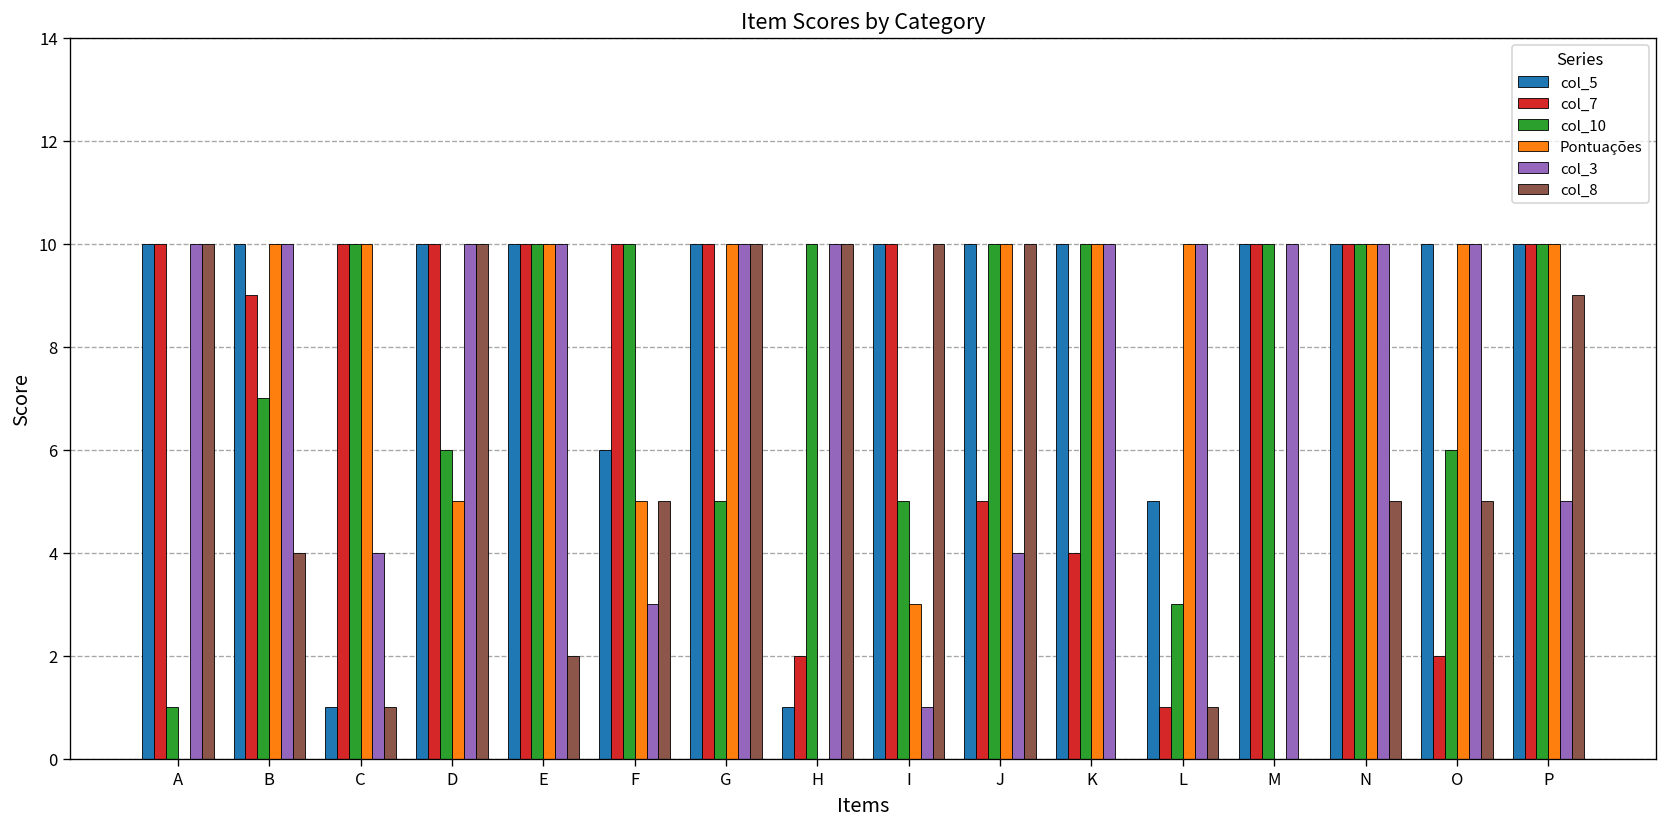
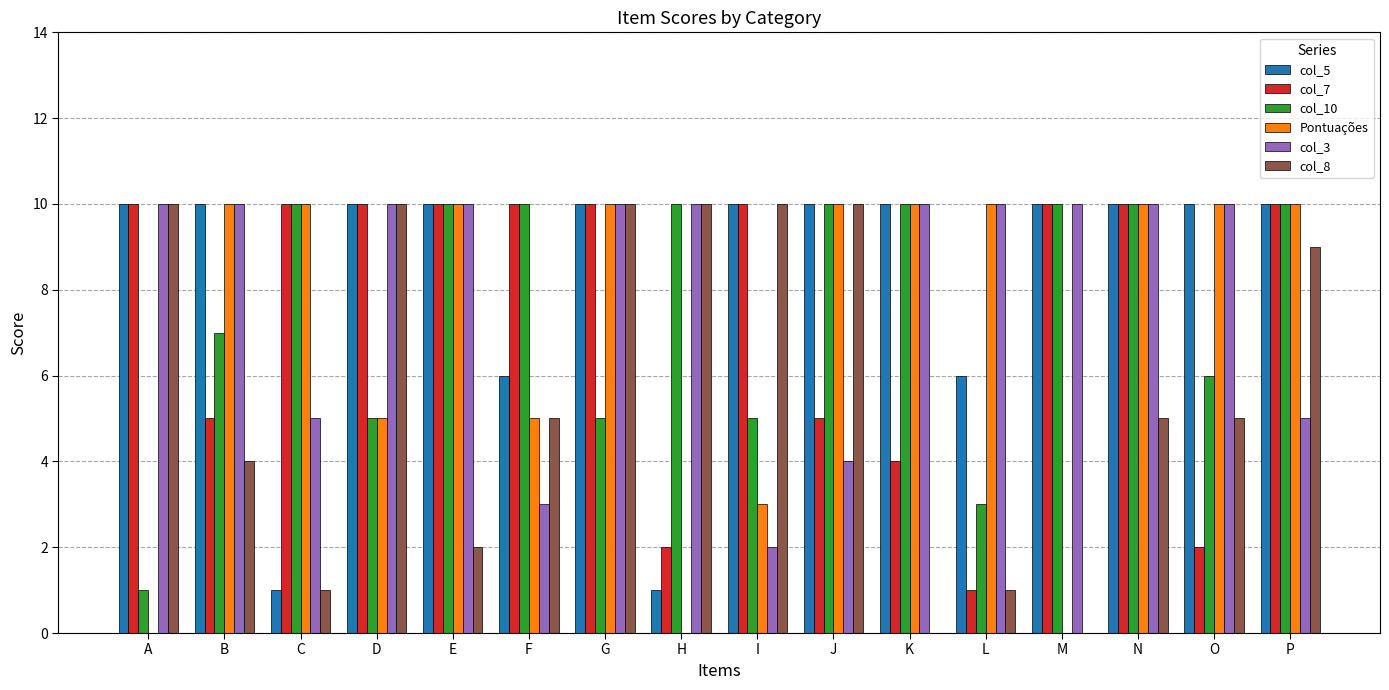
  {
    "col_5": {
      "A": 10,
      "B": 10,
      "C": 1,
      "D": 10,
      "E": 10,
      "F": 6,
      "G": 10,
      "H": 1,
      "I": 10,
      "J": 10,
      "K": 10,
-     "L": 5,
+     "L": 6,
      "M": 10,
      "N": 10,
      "O": 10,
      "P": 10
    },
    "col_7": {
      "A": 10,
-     "B": 9,
+     "B": 5,
      "C": 10,
      "D": 10,
      "E": 10,
      "F": 10,
      "G": 10,
      "H": 2,
      "I": 10,
      "J": 5,
      "K": 4,
      "L": 1,
      "M": 10,
      "N": 10,
      "O": 2,
      "P": 10
    },
    "col_10": {
      "A": 1,
      "B": 7,
      "C": 10,
-     "D": 6,
+     "D": 5,
      "E": 10,
      "F": 10,
      "G": 5,
      "H": 10,
      "I": 5,
      "J": 10,
      "K": 10,
      "L": 3,
      "M": 10,
      "N": 10,
      "O": 6,
      "P": 10
    },
    "Pontuações": {
      "A": 0,
      "B": 10,
      "C": 10,
      "D": 5,
      "E": 10,
      "F": 5,
      "G": 10,
      "H": 0,
      "I": 3,
      "J": 10,
      "K": 10,
      "L": 10,
      "M": 0,
      "N": 10,
      "O": 10,
      "P": 10
    },
    "col_3": {
      "A": 10,
      "B": 10,
-     "C": 4,
+     "C": 5,
      "D": 10,
      "E": 10,
      "F": 3,
      "G": 10,
      "H": 10,
-     "I": 1,
+     "I": 2,
      "J": 4,
      "K": 10,
      "L": 10,
      "M": 10,
      "N": 10,
      "O": 10,
      "P": 5
    },
    "col_8": {
      "A": 10,
      "B": 4,
      "C": 1,
      "D": 10,
      "E": 2,
      "F": 5,
      "G": 10,
      "H": 10,
      "I": 10,
      "J": 10,
      "K": 0,
      "L": 1,
      "M": 0,
      "N": 5,
      "O": 5,
      "P": 9
    }
  }
